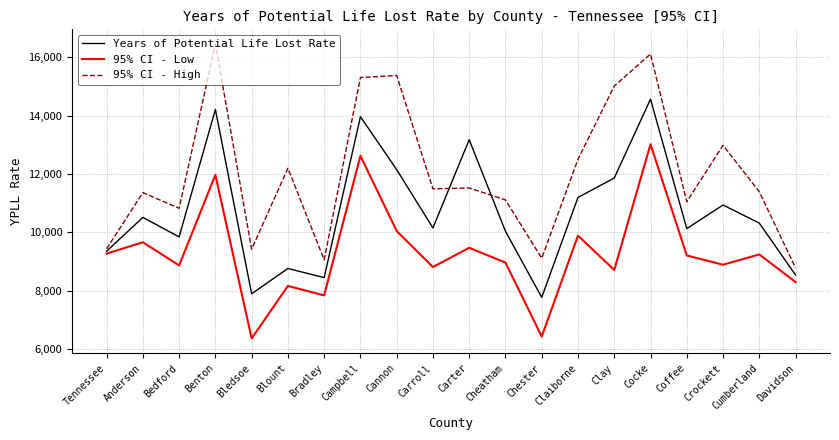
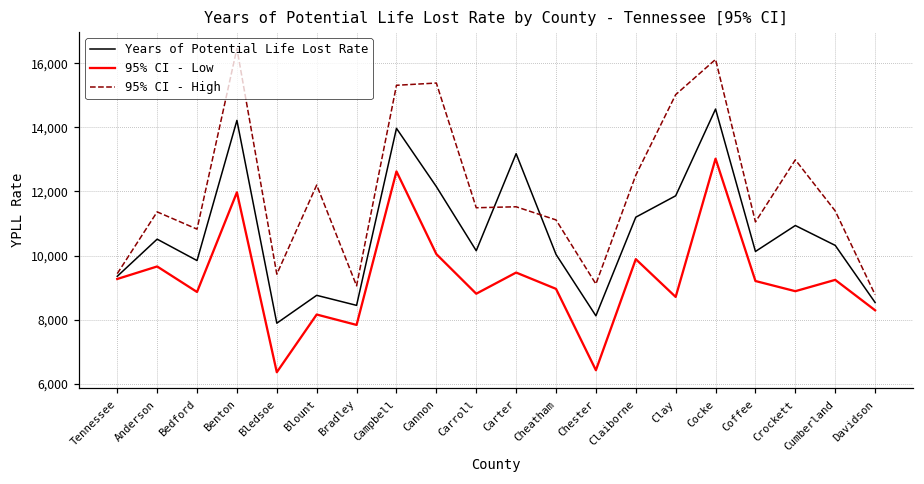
  {
    "Years of Potential Life Lost Rate": {
      "Anderson": "10,500",
      "Bedford": "9,800",
      "Benton": "14,200",
      "Bledsoe": "7,900",
      "Blount": "8,800",
      "Bradley": "8,400",
      "Campbell": "14,000",
      "Cannon": "12,200",
      "Carroll": "10,200",
      "Carter": "13,200",
      "Cheatham": "10,000",
-     "Chester": "7,800",
+     "Chester": "8,100",
      "Claiborne": "11,200",
      "Clay": "11,900",
      "Cocke": "14,600",
      "Coffee": "10,100",
      "Crockett": "10,900",
      "Cumberland": "10,300",
      "Davidson": "8,500"
    },
    "95% CI - Low": {
      "Anderson": "9,700",
      "Bedford": "8,900",
      "Benton": "12,000",
      "Bledsoe": "6,400",
      "Blount": "8,200",
      "Bradley": "7,800",
      "Campbell": "12,600",
      "Cannon": "10,000",
      "Carroll": "8,800",
      "Carter": "9,500",
      "Cheatham": "9,000",
      "Chester": "6,400",
      "Claiborne": "9,900",
      "Clay": "8,700",
      "Cocke": "13,000",
      "Coffee": "9,200",
      "Crockett": "8,900",
      "Cumberland": "9,200",
      "Davidson": "8,300"
    },
    "95% CI - High": {
      "Anderson": "11,400",
      "Bedford": "10,800",
      "Bledsoe": "9,400",
      "Blount": "12,200",
      "Bradley": "9,100",
      "Campbell": "15,300",
      "Cannon": "15,400",
      "Carroll": "11,500",
      "Carter": "11,500",
      "Cheatham": "11,100",
      "Chester": "9,100",
      "Claiborne": "12,500",
      "Clay": "15,000",
      "Cocke": "16,100",
      "Coffee": "11,100",
      "Crockett": "13,000",
      "Cumberland": "11,400",
      "Davidson": "8,800"
    }
  }
